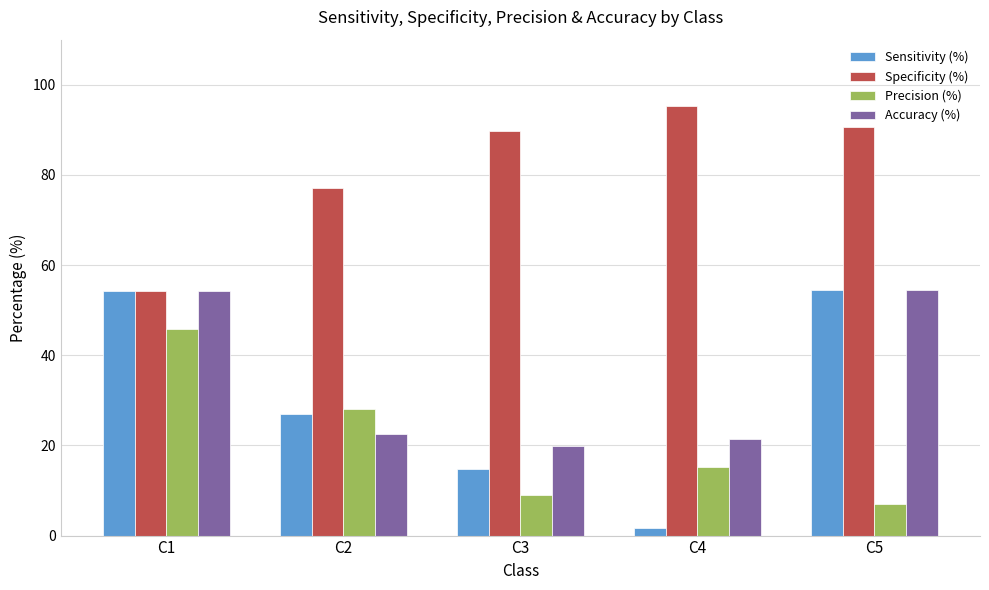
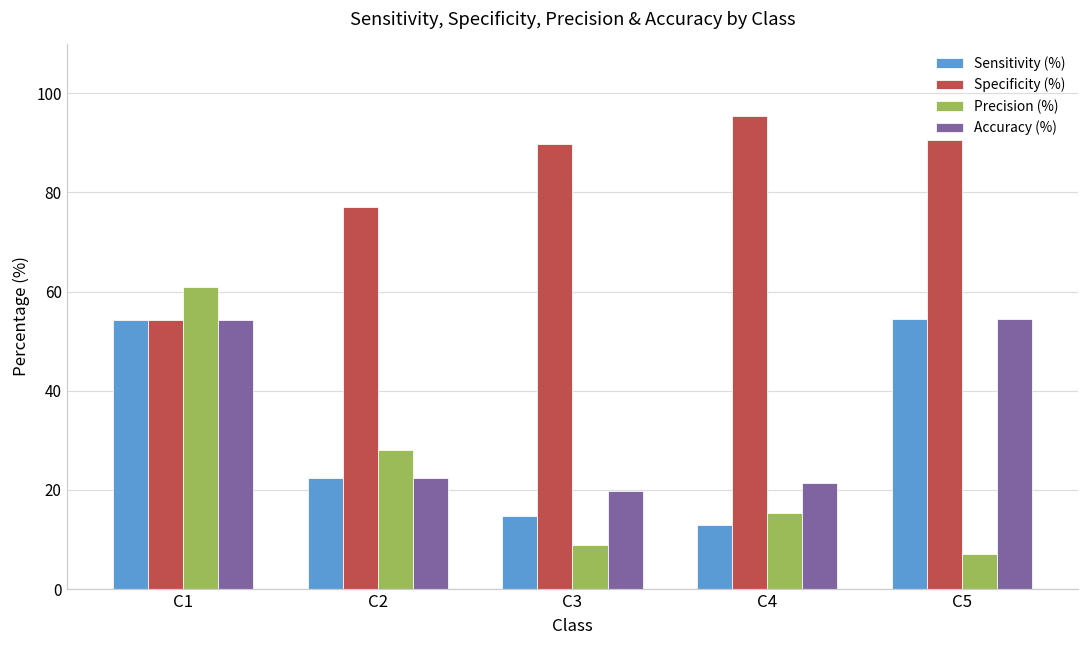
  {
    "Sensitivity (%)": {
      "C1": 54,
-     "C2": 27,
+     "C2": 22,
      "C3": 15,
-     "C4": 2,
+     "C4": 13,
      "C5": 55
    },
    "Specificity (%)": {
      "C1": 54,
      "C2": 77,
      "C3": 90,
      "C4": 95,
      "C5": 91
    },
    "Precision (%)": {
-     "C1": 46,
+     "C1": 61,
      "C2": 28,
      "C3": 9,
      "C4": 15,
      "C5": 7
    },
    "Accuracy (%)": {
      "C1": 54,
      "C2": 22,
      "C3": 20,
      "C4": 21,
      "C5": 55
    }
  }
